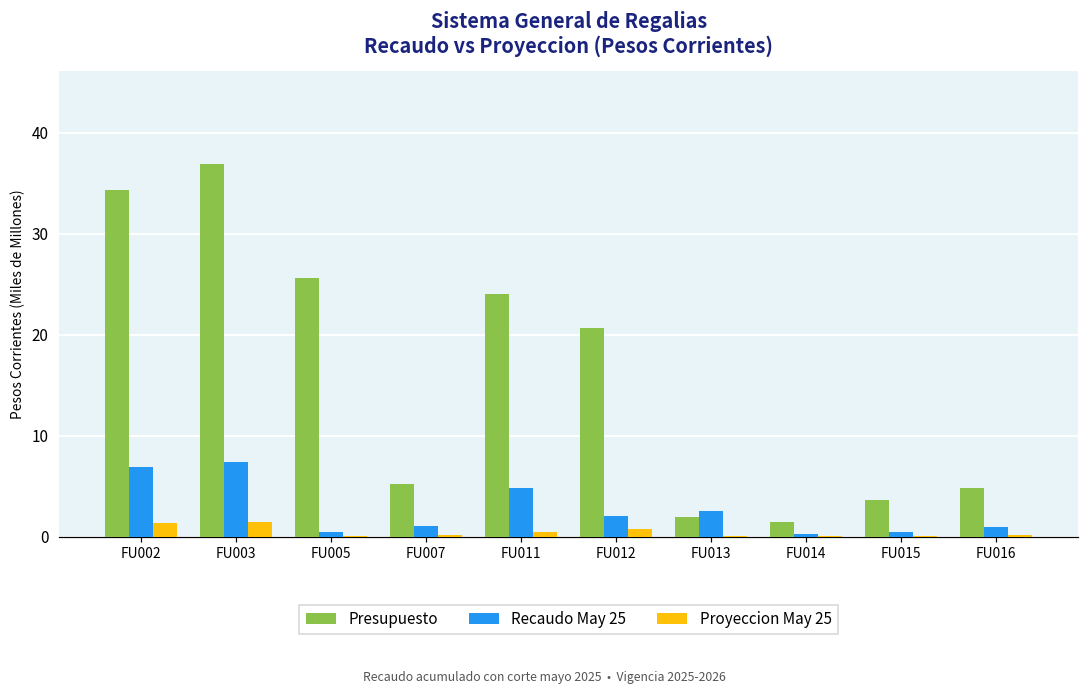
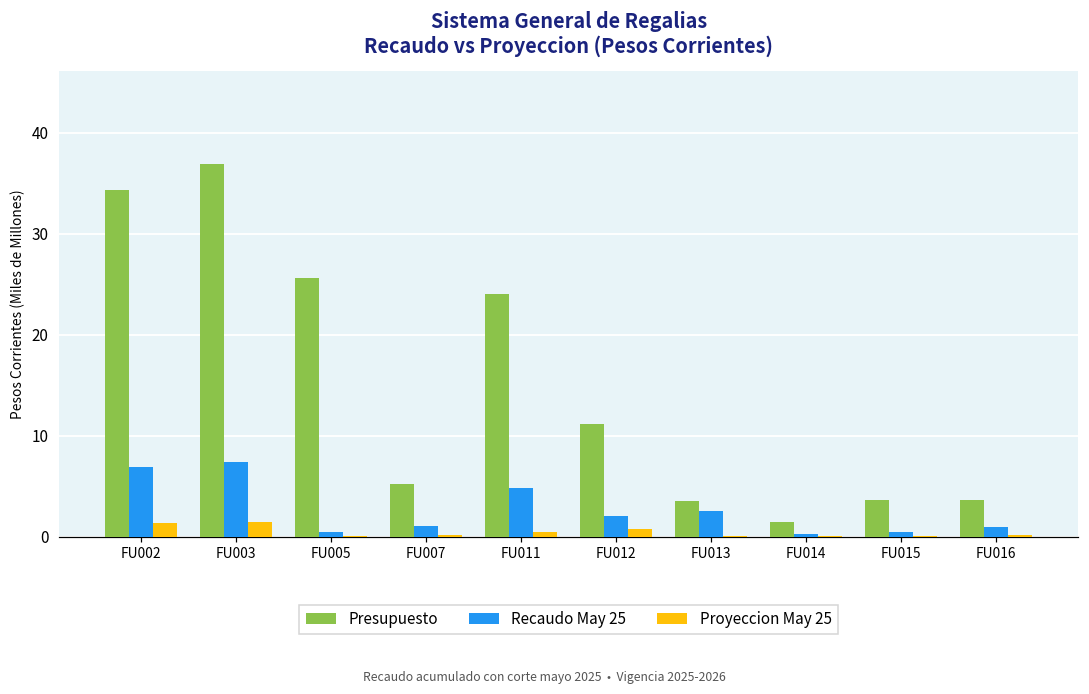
  {
    "Presupuesto": {
      "FU002": 34,
      "FU003": 37,
      "FU005": 26,
      "FU007": 5,
      "FU011": 24,
-     "FU012": 21,
-     "FU013": 2,
+     "FU012": 11,
+     "FU013": 4,
      "FU014": 1,
      "FU015": 4,
-     "FU016": 5
+     "FU016": 4
    },
    "Recaudo May 25": {
      "FU002": 7,
      "FU003": 7,
      "FU005": 0,
      "FU007": 1,
      "FU011": 5,
      "FU012": 2,
      "FU013": 3,
      "FU014": 0,
      "FU015": 0,
      "FU016": 1
    },
    "Proyeccion May 25": {
      "FU002": 1,
      "FU003": 1,
      "FU011": 0,
      "FU012": 1
    }
  }
